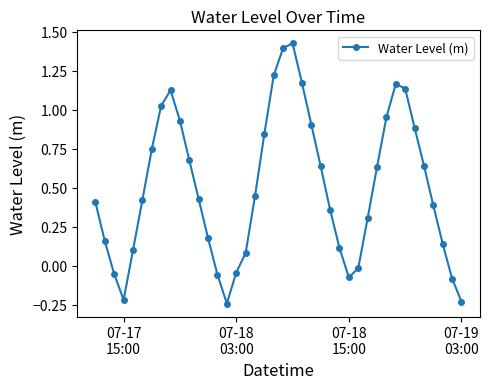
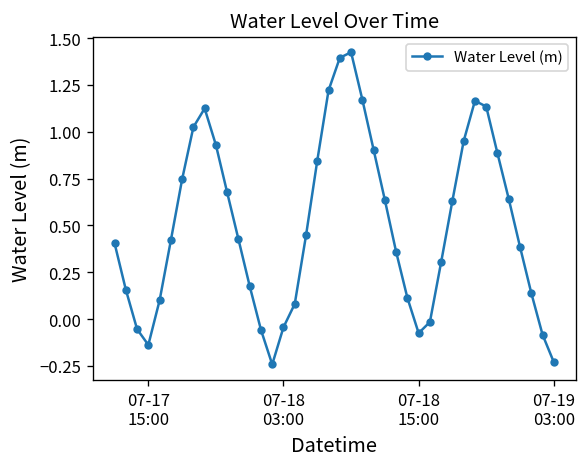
  {
-   "07-17 15:00": -0.22,
+   "07-17 15:00": -0.14,
    "07-18 03:00": -0.04,
    "07-18 15:00": -0.07,
    "07-19 03:00": -0.23
  }
